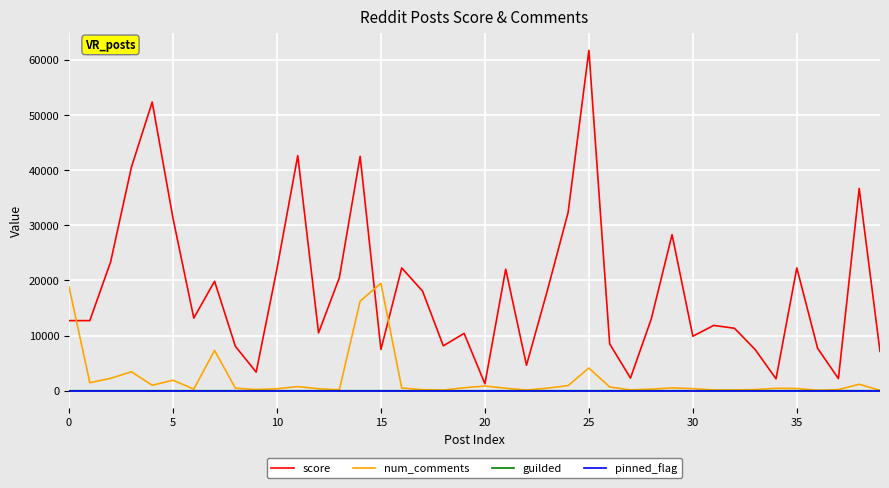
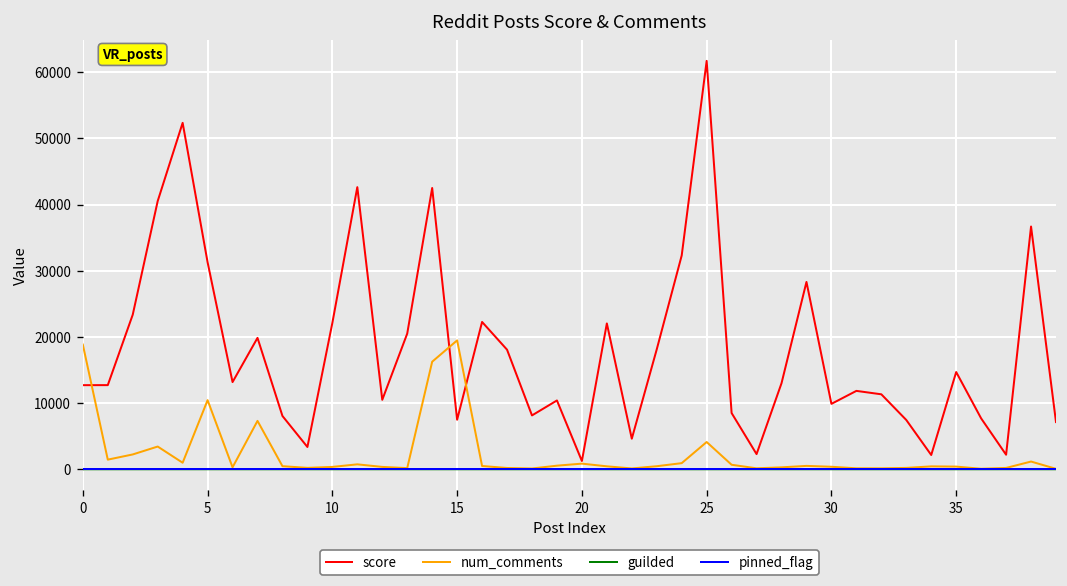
  {
    "score": {
      "0": 13000,
      "5": 31000,
      "10": 22000,
      "15": 7000,
      "25": 62000,
      "30": 10000,
-     "35": 22000
+     "35": 15000
    },
    "num_comments": {
      "0": 19000,
-     "5": 2000,
+     "5": 10000,
      "15": 19000,
      "25": 4000
    },
    "pinned_flag": {
      "0": 0,
      "5": 0,
      "15": 0,
      "20": 0,
      "25": 0
    }
  }
